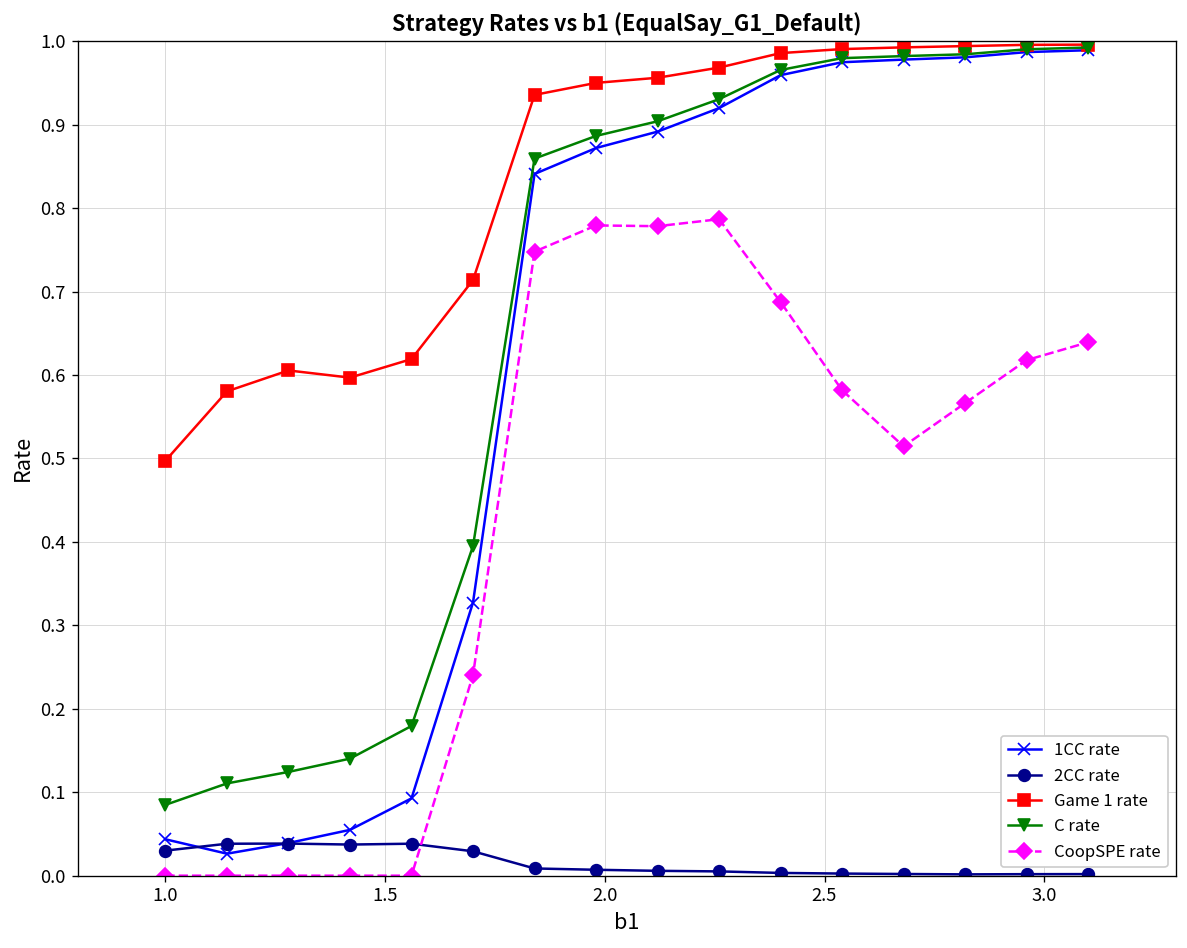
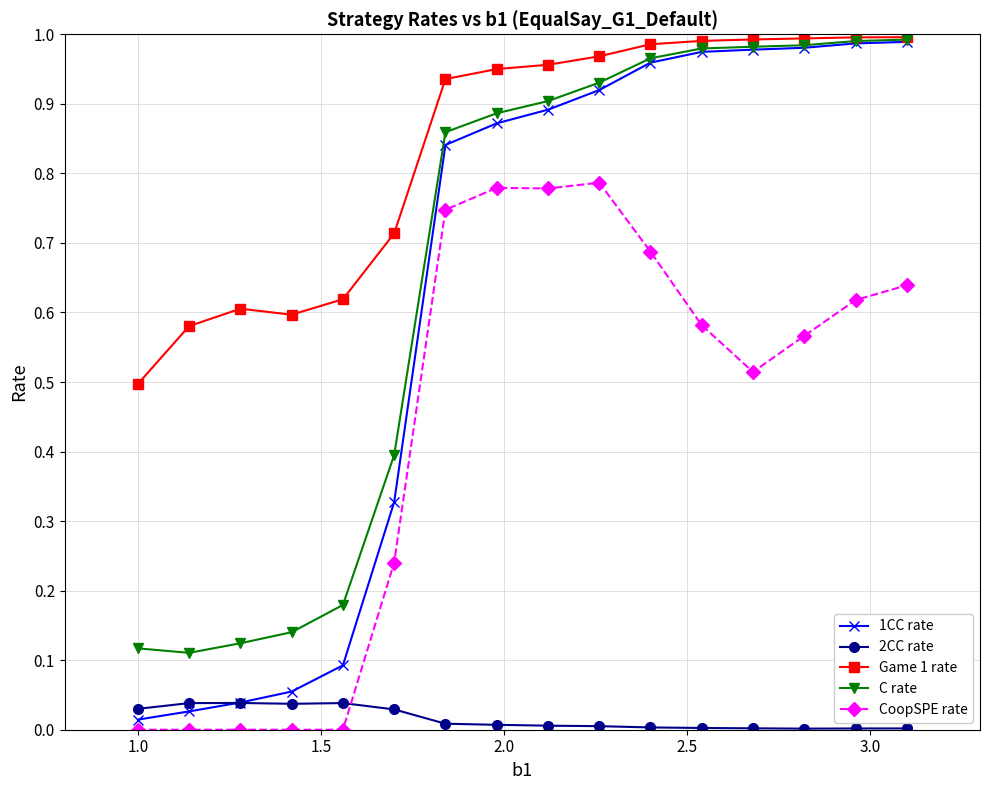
  {
    "1CC rate": {
-     "1.0": 0.04
+     "1.0": 0.01
    },
    "2CC rate": {
      "1.0": 0.03
    },
    "Game 1 rate": {
      "1.0": 0.50
    },
    "C rate": {
-     "1.0": 0.08
+     "1.0": 0.12
    },
    "CoopSPE rate": {
      "1.0": 0.00
    }
  }
